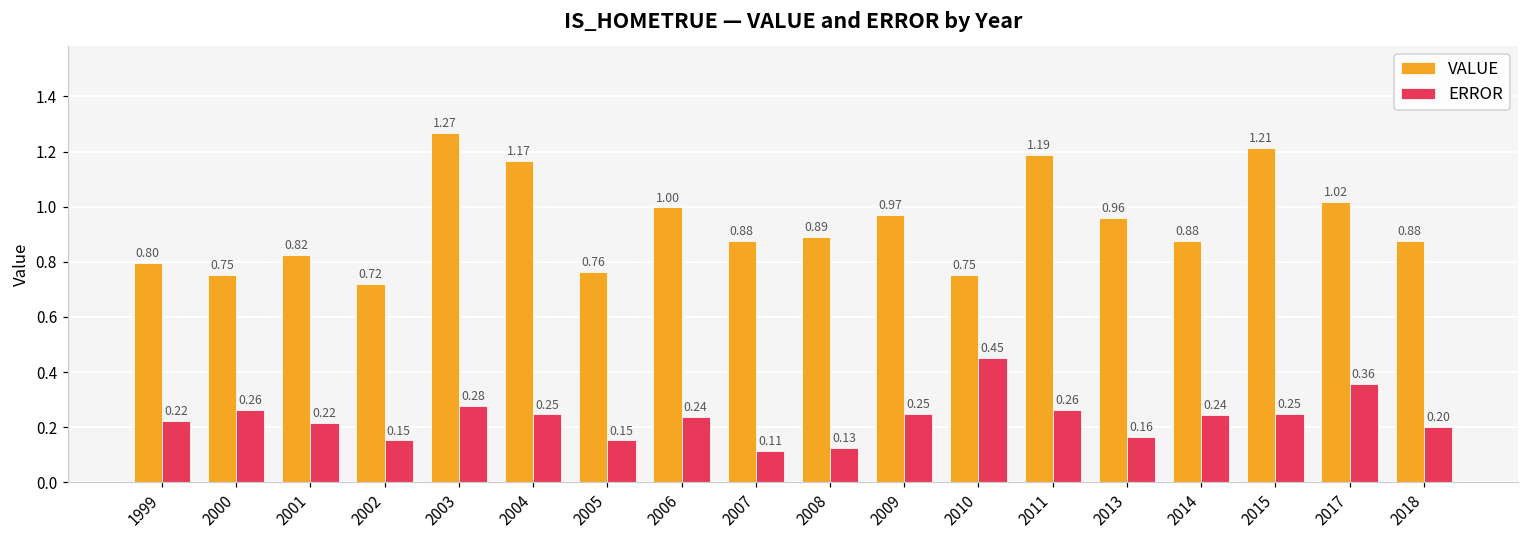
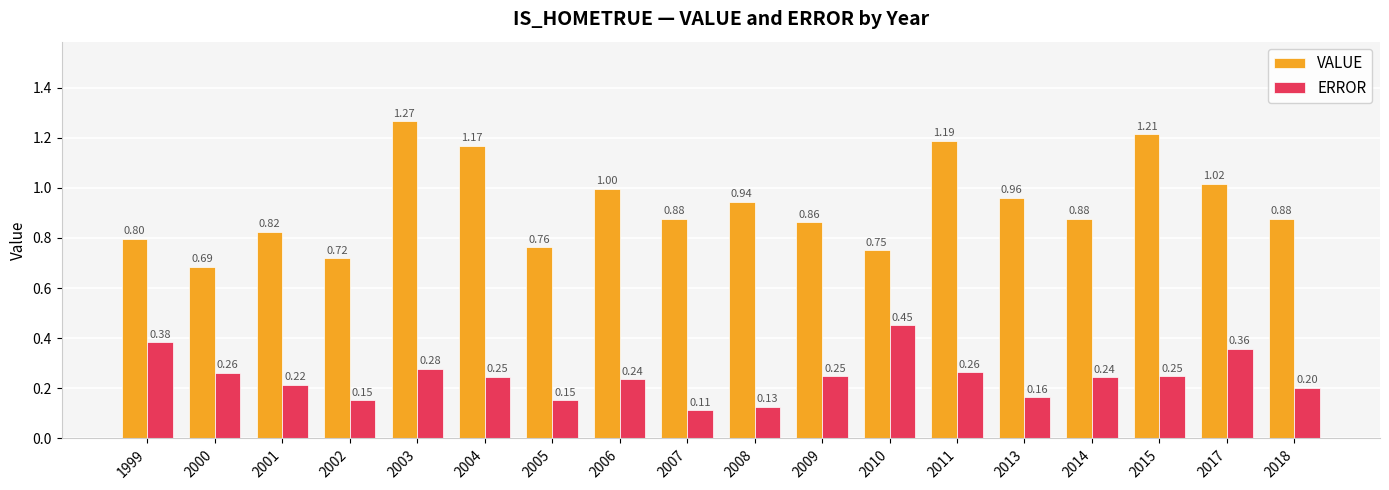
  {
    "VALUE": {
      "1999": 0.80,
-     "2000": 0.75,
+     "2000": 0.69,
      "2001": 0.82,
      "2002": 0.72,
      "2003": 1.27,
      "2004": 1.17,
      "2005": 0.76,
      "2006": 1.00,
      "2007": 0.88,
-     "2008": 0.89,
-     "2009": 0.97,
+     "2008": 0.94,
+     "2009": 0.86,
      "2010": 0.75,
      "2011": 1.19,
      "2013": 0.96,
      "2014": 0.88,
      "2015": 1.21,
      "2017": 1.02,
      "2018": 0.88
    },
    "ERROR": {
-     "1999": 0.22,
+     "1999": 0.38,
      "2000": 0.26,
      "2001": 0.22,
      "2002": 0.15,
      "2003": 0.28,
      "2004": 0.25,
      "2005": 0.15,
      "2006": 0.24,
      "2007": 0.11,
      "2008": 0.13,
      "2009": 0.25,
      "2010": 0.45,
      "2011": 0.26,
      "2013": 0.16,
      "2014": 0.24,
      "2015": 0.25,
      "2017": 0.36,
      "2018": 0.20
    }
  }
